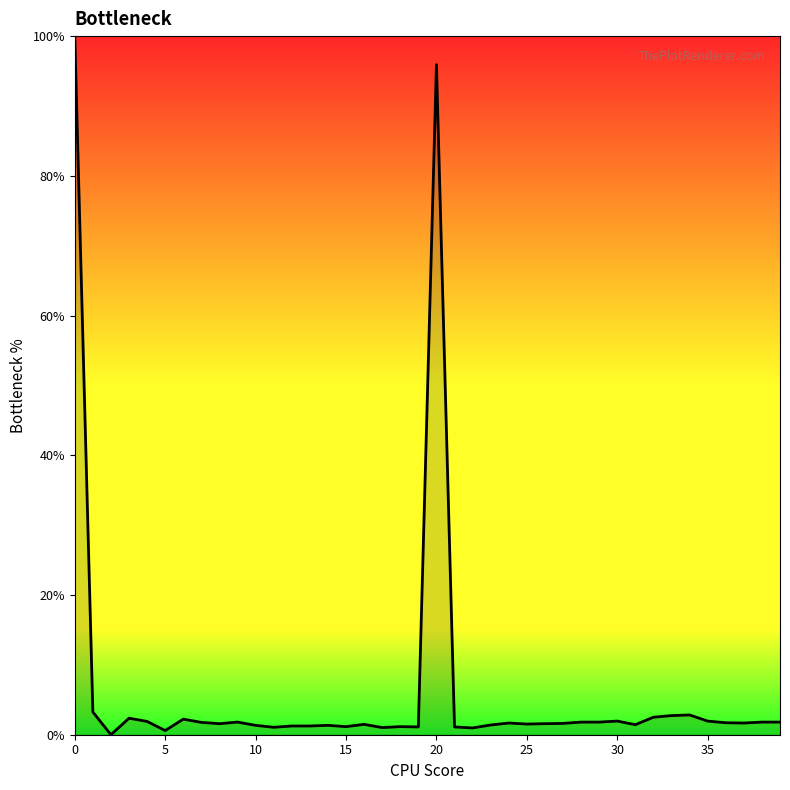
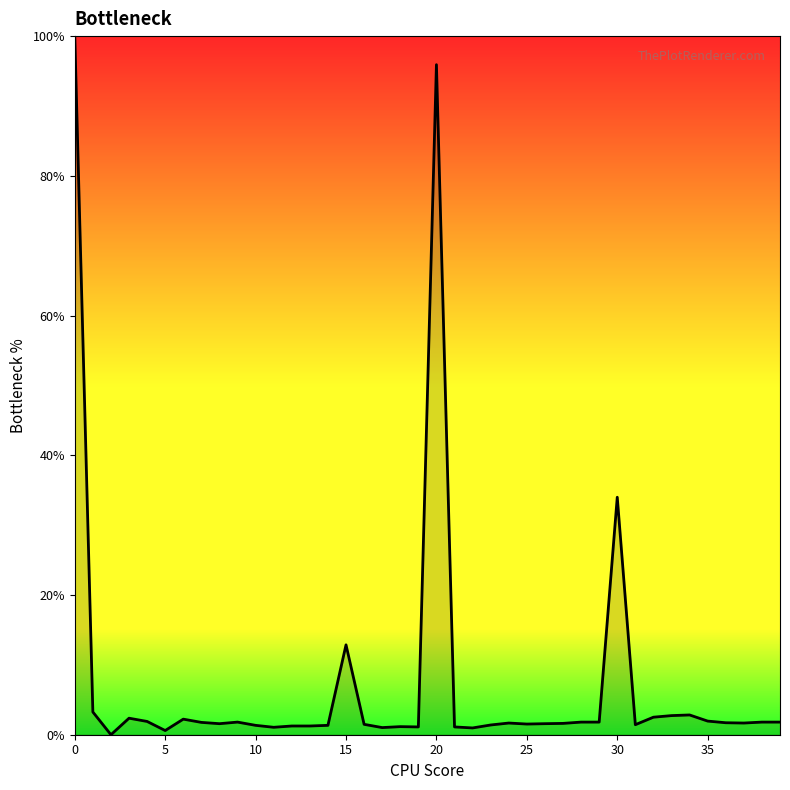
  {
    "0": "100%",
    "5": "1%",
    "10": "1%",
-   "15": "1%",
+   "15": "13%",
    "20": "96%",
    "25": "2%",
-   "30": "2%",
+   "30": "34%",
    "35": "2%"
  }
